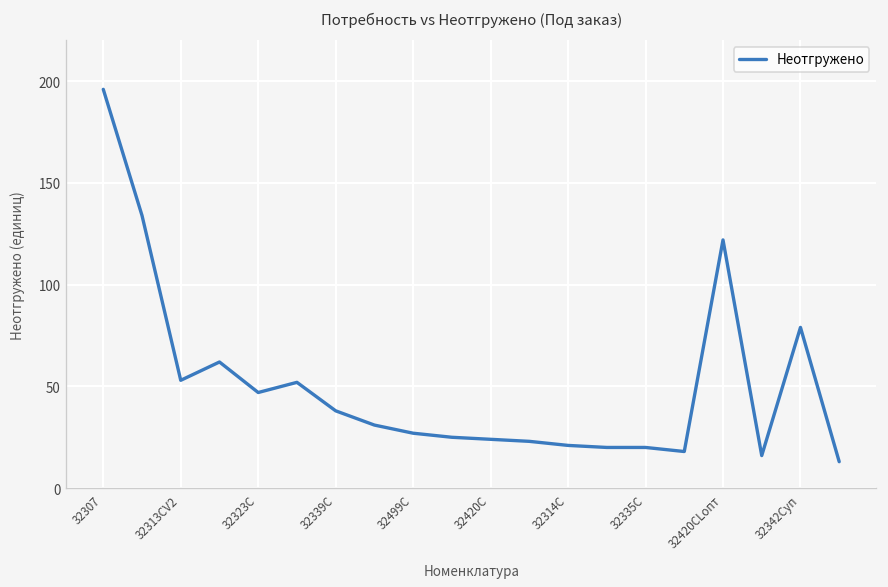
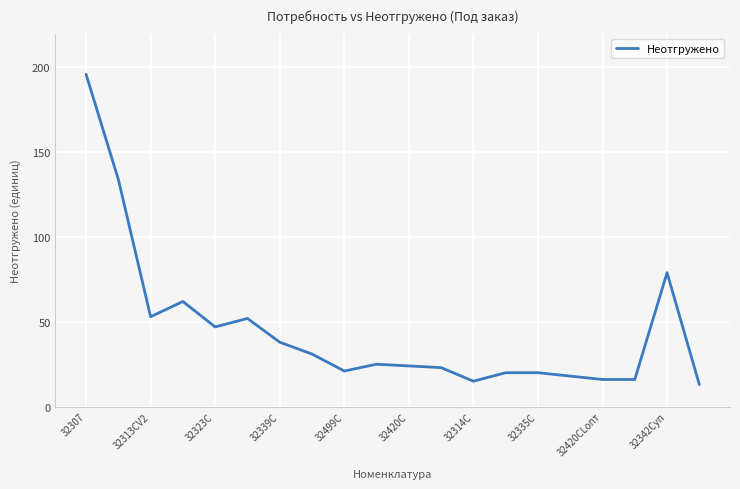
  {
    "32307": 196,
    "32313СV2": 53,
    "32323С": 47,
    "32339С": 38,
-   "32499С": 27,
+   "32499С": 21,
    "32420С": 24,
-   "32314С": 21,
+   "32314С": 15,
    "32335С": 20,
-   "32420СLопт": 122,
+   "32420СLопт": 16,
    "32342Суп": 79
  }
